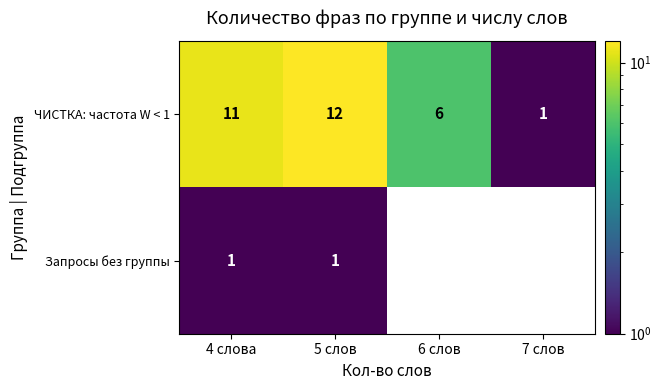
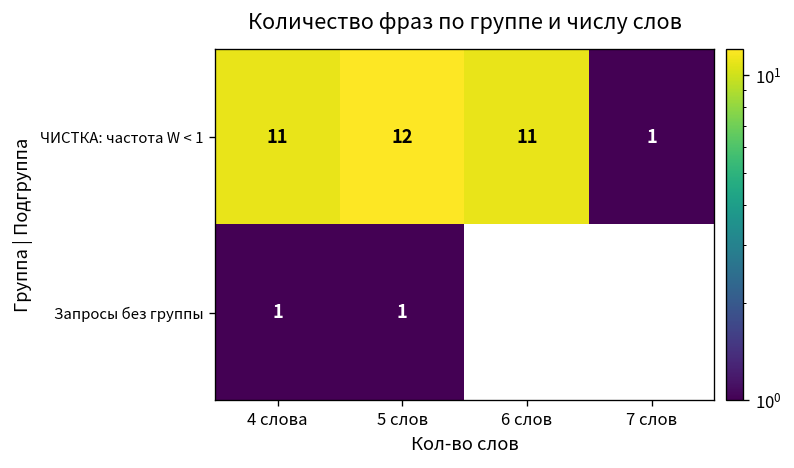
  {
    "ЧИСТКА: частота W < 1": {
      "4 слова": 11,
      "5 слов": 12,
-     "6 слов": 6,
+     "6 слов": 11,
      "7 слов": 1
    },
    "Запросы без группы": {
      "4 слова": 1,
      "5 слов": 1
    }
  }
